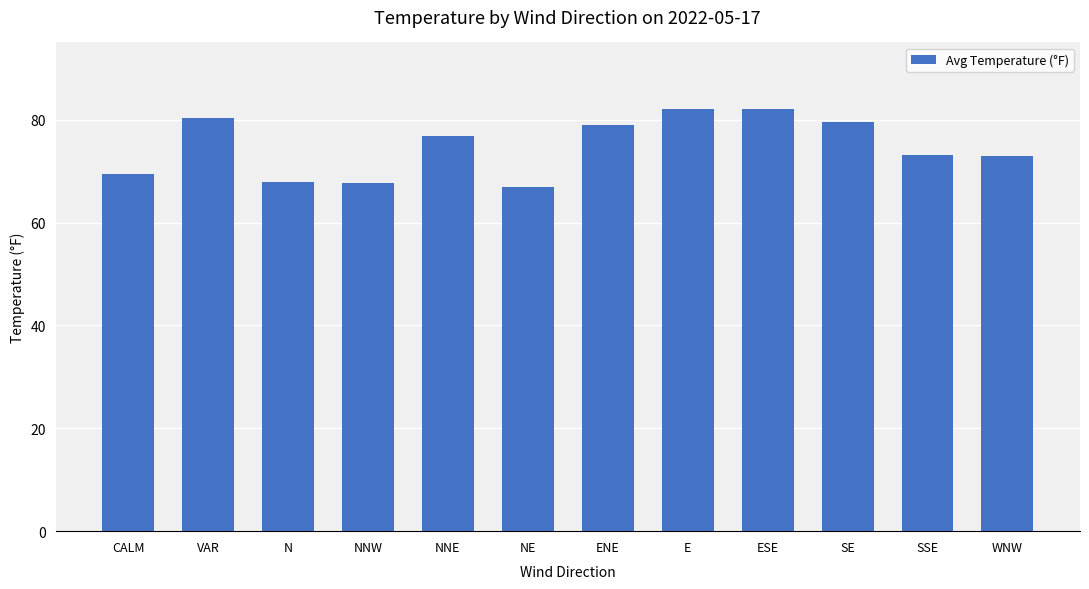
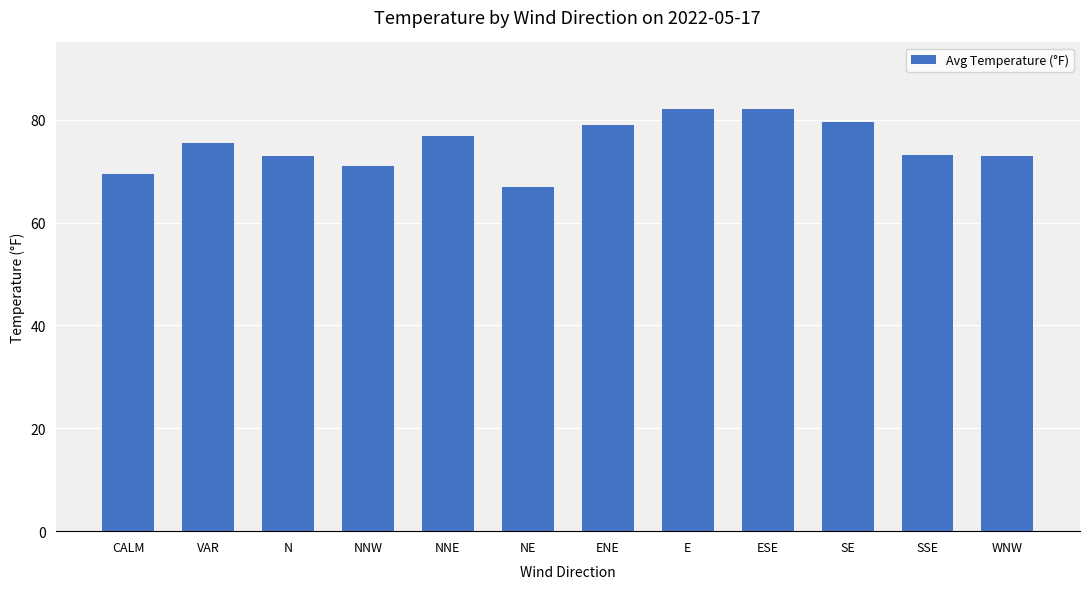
  {
    "CALM": 69,
-   "VAR": 80,
-   "N": 68,
-   "NNW": 68,
+   "VAR": 76,
+   "N": 73,
+   "NNW": 71,
    "NNE": 77,
    "NE": 67,
    "ENE": 79,
    "E": 82,
    "ESE": 82,
    "SE": 80,
    "SSE": 73,
    "WNW": 73
  }
